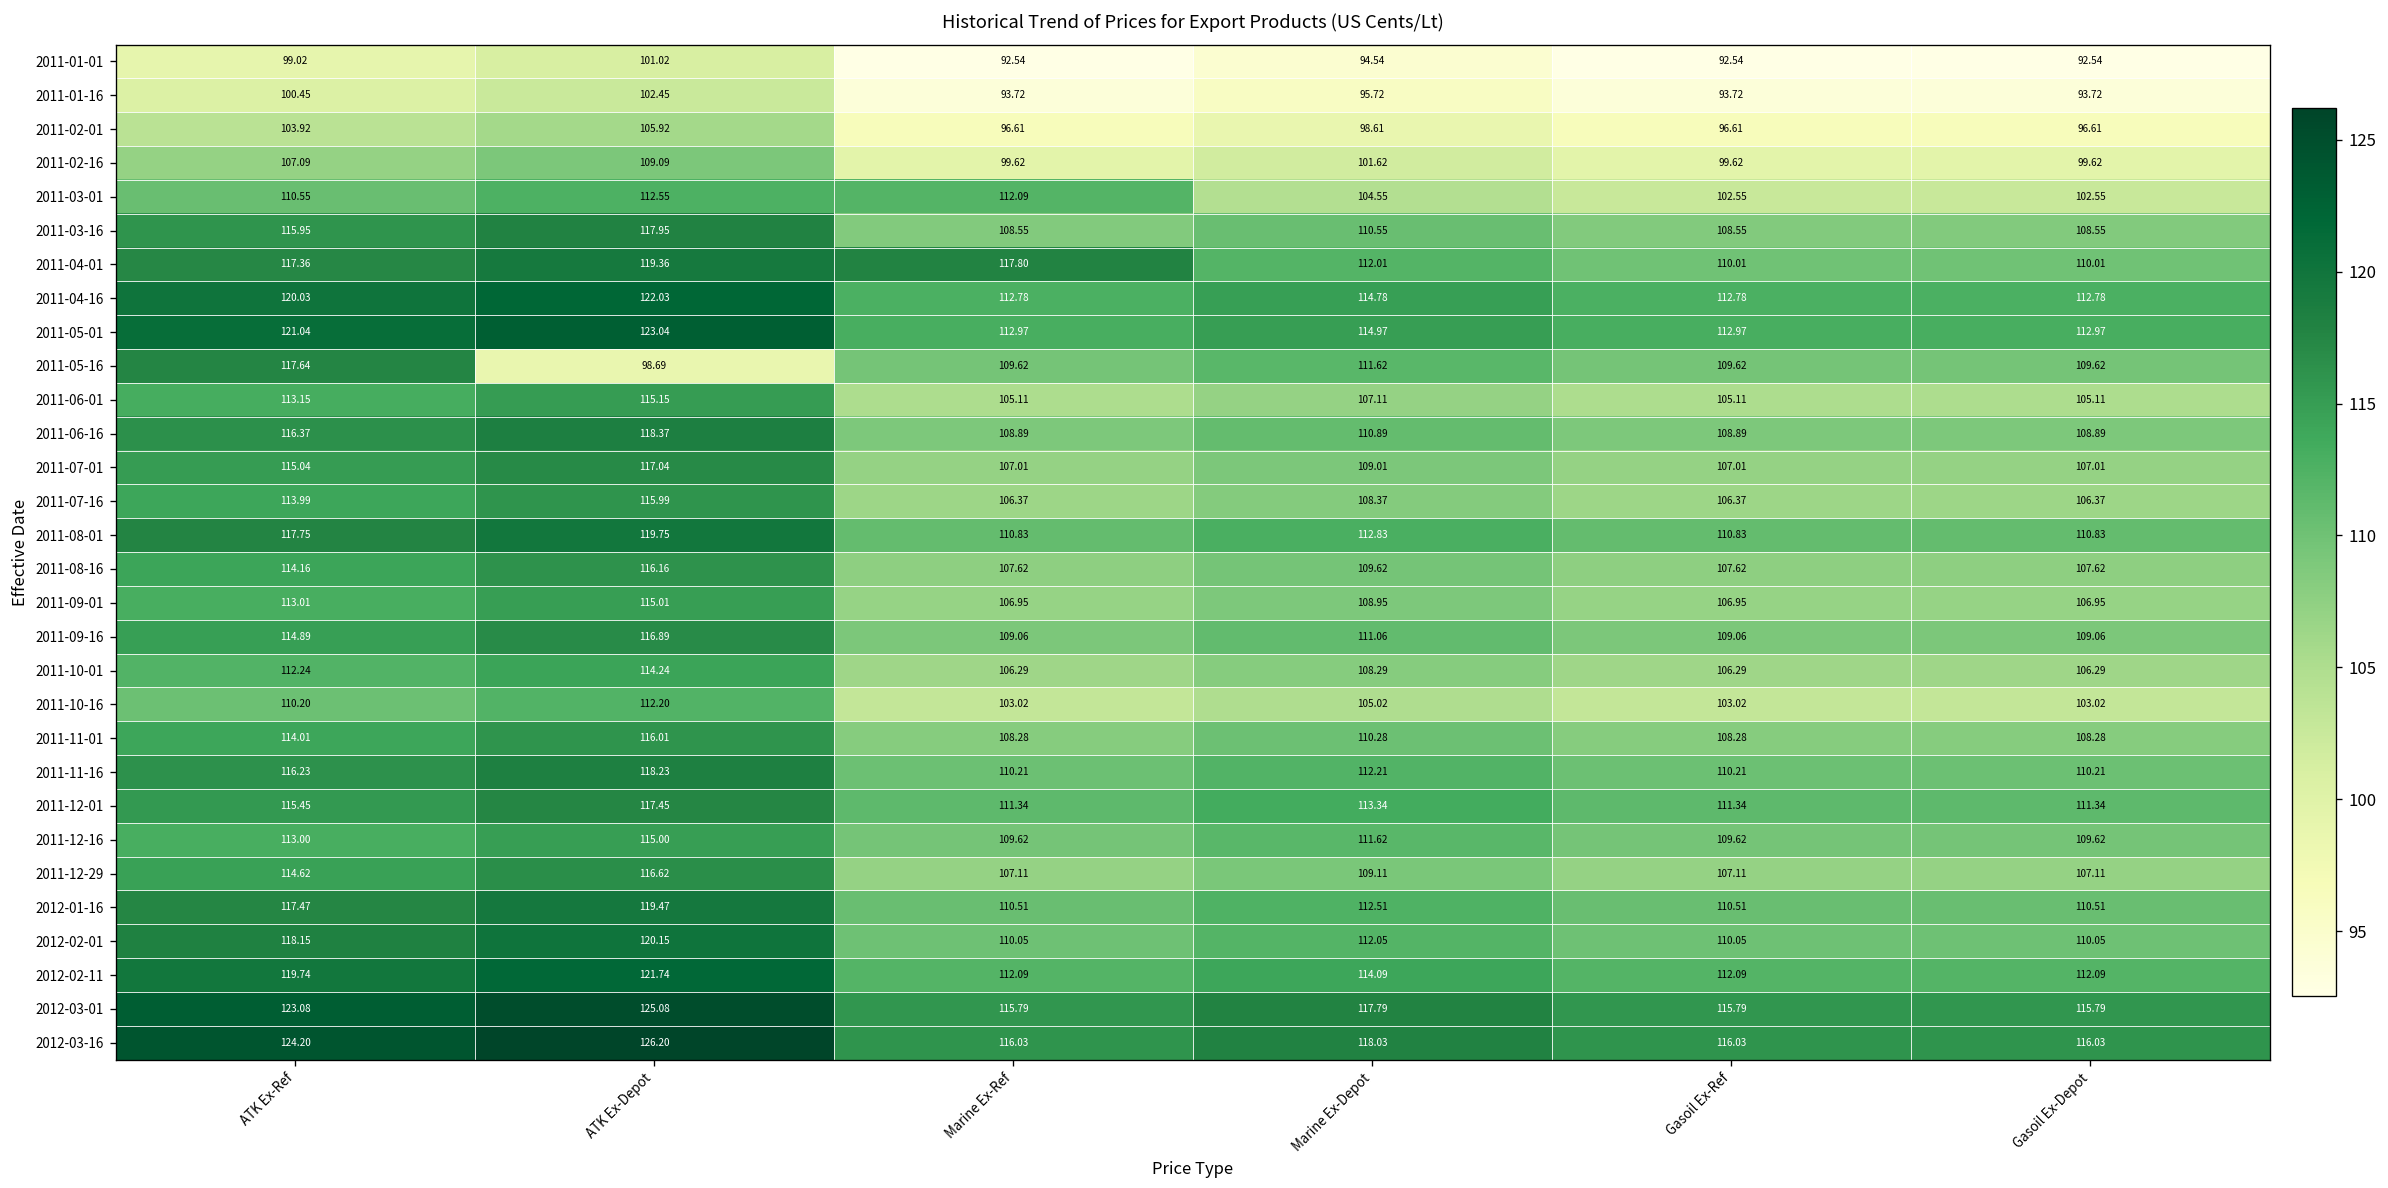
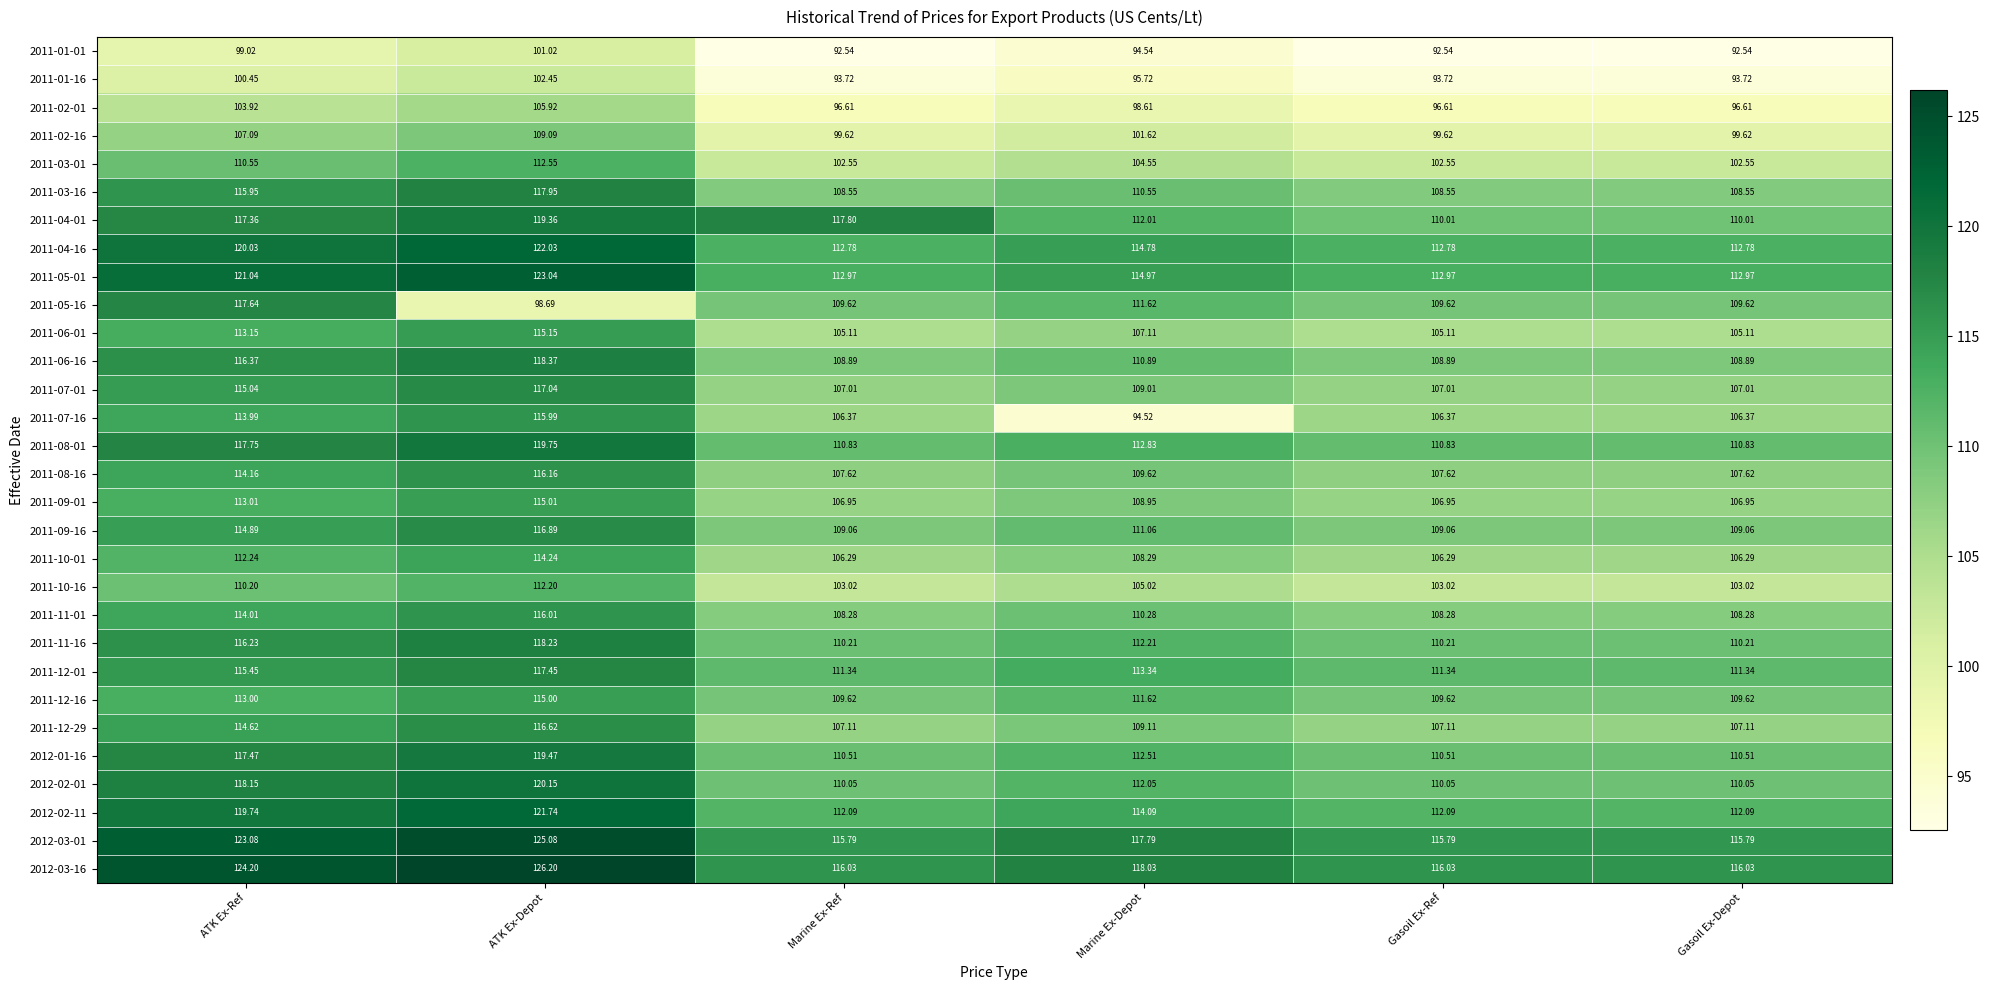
  {
    "2011-01-01": {
      "ATK Ex-Ref": 99.02,
      "ATK Ex-Depot": 101.02,
      "Marine Ex-Ref": 92.54,
      "Marine Ex-Depot": 94.54,
      "Gasoil Ex-Ref": 92.54,
      "Gasoil Ex-Depot": 92.54
    },
    "2011-01-16": {
      "ATK Ex-Ref": 100.45,
      "ATK Ex-Depot": 102.45,
      "Marine Ex-Ref": 93.72,
      "Marine Ex-Depot": 95.72,
      "Gasoil Ex-Ref": 93.72,
      "Gasoil Ex-Depot": 93.72
    },
    "2011-02-01": {
      "ATK Ex-Ref": 103.92,
      "ATK Ex-Depot": 105.92,
      "Marine Ex-Ref": 96.61,
      "Marine Ex-Depot": 98.61,
      "Gasoil Ex-Ref": 96.61,
      "Gasoil Ex-Depot": 96.61
    },
    "2011-02-16": {
      "ATK Ex-Ref": 107.09,
      "ATK Ex-Depot": 109.09,
      "Marine Ex-Ref": 99.62,
      "Marine Ex-Depot": 101.62,
      "Gasoil Ex-Ref": 99.62,
      "Gasoil Ex-Depot": 99.62
    },
    "2011-03-01": {
      "ATK Ex-Ref": 110.55,
      "ATK Ex-Depot": 112.55,
-     "Marine Ex-Ref": 112.09,
+     "Marine Ex-Ref": 102.55,
      "Marine Ex-Depot": 104.55,
      "Gasoil Ex-Ref": 102.55,
      "Gasoil Ex-Depot": 102.55
    },
    "2011-03-16": {
      "ATK Ex-Ref": 115.95,
      "ATK Ex-Depot": 117.95,
      "Marine Ex-Ref": 108.55,
      "Marine Ex-Depot": 110.55,
      "Gasoil Ex-Ref": 108.55,
      "Gasoil Ex-Depot": 108.55
    },
    "2011-04-01": {
      "ATK Ex-Ref": 117.36,
      "ATK Ex-Depot": 119.36,
      "Marine Ex-Ref": 117.80,
      "Marine Ex-Depot": 112.01,
      "Gasoil Ex-Ref": 110.01,
      "Gasoil Ex-Depot": 110.01
    },
    "2011-04-16": {
      "ATK Ex-Ref": 120.03,
      "ATK Ex-Depot": 122.03,
      "Marine Ex-Ref": 112.78,
      "Marine Ex-Depot": 114.78,
      "Gasoil Ex-Ref": 112.78,
      "Gasoil Ex-Depot": 112.78
    },
    "2011-05-01": {
      "ATK Ex-Ref": 121.04,
      "ATK Ex-Depot": 123.04,
      "Marine Ex-Ref": 112.97,
      "Marine Ex-Depot": 114.97,
      "Gasoil Ex-Ref": 112.97,
      "Gasoil Ex-Depot": 112.97
    },
    "2011-05-16": {
      "ATK Ex-Ref": 117.64,
      "ATK Ex-Depot": 98.69,
      "Marine Ex-Ref": 109.62,
      "Marine Ex-Depot": 111.62,
      "Gasoil Ex-Ref": 109.62,
      "Gasoil Ex-Depot": 109.62
    },
    "2011-06-01": {
      "ATK Ex-Ref": 113.15,
      "ATK Ex-Depot": 115.15,
      "Marine Ex-Ref": 105.11,
      "Marine Ex-Depot": 107.11,
      "Gasoil Ex-Ref": 105.11,
      "Gasoil Ex-Depot": 105.11
    },
    "2011-06-16": {
      "ATK Ex-Ref": 116.37,
      "ATK Ex-Depot": 118.37,
      "Marine Ex-Ref": 108.89,
      "Marine Ex-Depot": 110.89,
      "Gasoil Ex-Ref": 108.89,
      "Gasoil Ex-Depot": 108.89
    },
    "2011-07-01": {
      "ATK Ex-Ref": 115.04,
      "ATK Ex-Depot": 117.04,
      "Marine Ex-Ref": 107.01,
      "Marine Ex-Depot": 109.01,
      "Gasoil Ex-Ref": 107.01,
      "Gasoil Ex-Depot": 107.01
    },
    "2011-07-16": {
      "ATK Ex-Ref": 113.99,
      "ATK Ex-Depot": 115.99,
      "Marine Ex-Ref": 106.37,
-     "Marine Ex-Depot": 108.37,
+     "Marine Ex-Depot": 94.52,
      "Gasoil Ex-Ref": 106.37,
      "Gasoil Ex-Depot": 106.37
    },
    "2011-08-01": {
      "ATK Ex-Ref": 117.75,
      "ATK Ex-Depot": 119.75,
      "Marine Ex-Ref": 110.83,
      "Marine Ex-Depot": 112.83,
      "Gasoil Ex-Ref": 110.83,
      "Gasoil Ex-Depot": 110.83
    },
    "2011-08-16": {
      "ATK Ex-Ref": 114.16,
      "ATK Ex-Depot": 116.16,
      "Marine Ex-Ref": 107.62,
      "Marine Ex-Depot": 109.62,
      "Gasoil Ex-Ref": 107.62,
      "Gasoil Ex-Depot": 107.62
    },
    "2011-09-01": {
      "ATK Ex-Ref": 113.01,
      "ATK Ex-Depot": 115.01,
      "Marine Ex-Ref": 106.95,
      "Marine Ex-Depot": 108.95,
      "Gasoil Ex-Ref": 106.95,
      "Gasoil Ex-Depot": 106.95
    },
    "2011-09-16": {
      "ATK Ex-Ref": 114.89,
      "ATK Ex-Depot": 116.89,
      "Marine Ex-Ref": 109.06,
      "Marine Ex-Depot": 111.06,
      "Gasoil Ex-Ref": 109.06,
      "Gasoil Ex-Depot": 109.06
    },
    "2011-10-01": {
      "ATK Ex-Ref": 112.24,
      "ATK Ex-Depot": 114.24,
      "Marine Ex-Ref": 106.29,
      "Marine Ex-Depot": 108.29,
      "Gasoil Ex-Ref": 106.29,
      "Gasoil Ex-Depot": 106.29
    },
    "2011-10-16": {
      "ATK Ex-Ref": 110.20,
      "ATK Ex-Depot": 112.20,
      "Marine Ex-Ref": 103.02,
      "Marine Ex-Depot": 105.02,
      "Gasoil Ex-Ref": 103.02,
      "Gasoil Ex-Depot": 103.02
    },
    "2011-11-01": {
      "ATK Ex-Ref": 114.01,
      "ATK Ex-Depot": 116.01,
      "Marine Ex-Ref": 108.28,
      "Marine Ex-Depot": 110.28,
      "Gasoil Ex-Ref": 108.28,
      "Gasoil Ex-Depot": 108.28
    },
    "2011-11-16": {
      "ATK Ex-Ref": 116.23,
      "ATK Ex-Depot": 118.23,
      "Marine Ex-Ref": 110.21,
      "Marine Ex-Depot": 112.21,
      "Gasoil Ex-Ref": 110.21,
      "Gasoil Ex-Depot": 110.21
    },
    "2011-12-01": {
      "ATK Ex-Ref": 115.45,
      "ATK Ex-Depot": 117.45,
      "Marine Ex-Ref": 111.34,
      "Marine Ex-Depot": 113.34,
      "Gasoil Ex-Ref": 111.34,
      "Gasoil Ex-Depot": 111.34
    },
    "2011-12-16": {
      "ATK Ex-Ref": 113.00,
      "ATK Ex-Depot": 115.00,
      "Marine Ex-Ref": 109.62,
      "Marine Ex-Depot": 111.62,
      "Gasoil Ex-Ref": 109.62,
      "Gasoil Ex-Depot": 109.62
    },
    "2011-12-29": {
      "ATK Ex-Ref": 114.62,
      "ATK Ex-Depot": 116.62,
      "Marine Ex-Ref": 107.11,
      "Marine Ex-Depot": 109.11,
      "Gasoil Ex-Ref": 107.11,
      "Gasoil Ex-Depot": 107.11
    },
    "2012-01-16": {
      "ATK Ex-Ref": 117.47,
      "ATK Ex-Depot": 119.47,
      "Marine Ex-Ref": 110.51,
      "Marine Ex-Depot": 112.51,
      "Gasoil Ex-Ref": 110.51,
      "Gasoil Ex-Depot": 110.51
    },
    "2012-02-01": {
      "ATK Ex-Ref": 118.15,
      "ATK Ex-Depot": 120.15,
      "Marine Ex-Ref": 110.05,
      "Marine Ex-Depot": 112.05,
      "Gasoil Ex-Ref": 110.05,
      "Gasoil Ex-Depot": 110.05
    },
    "2012-02-11": {
      "ATK Ex-Ref": 119.74,
      "ATK Ex-Depot": 121.74,
      "Marine Ex-Ref": 112.09,
      "Marine Ex-Depot": 114.09,
      "Gasoil Ex-Ref": 112.09,
      "Gasoil Ex-Depot": 112.09
    },
    "2012-03-01": {
      "ATK Ex-Ref": 123.08,
      "ATK Ex-Depot": 125.08,
      "Marine Ex-Ref": 115.79,
      "Marine Ex-Depot": 117.79,
      "Gasoil Ex-Ref": 115.79,
      "Gasoil Ex-Depot": 115.79
    },
    "2012-03-16": {
      "ATK Ex-Ref": 124.20,
      "ATK Ex-Depot": 126.20,
      "Marine Ex-Ref": 116.03,
      "Marine Ex-Depot": 118.03,
      "Gasoil Ex-Ref": 116.03,
      "Gasoil Ex-Depot": 116.03
    }
  }
